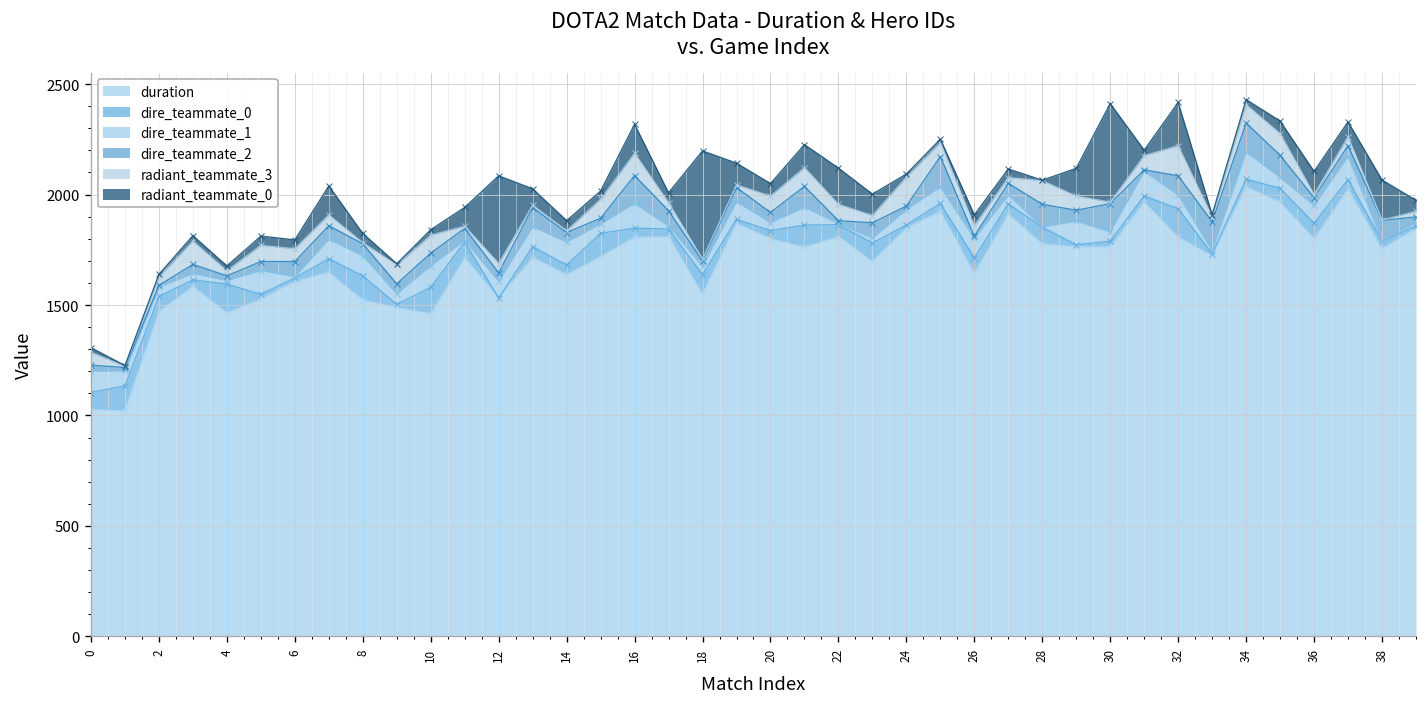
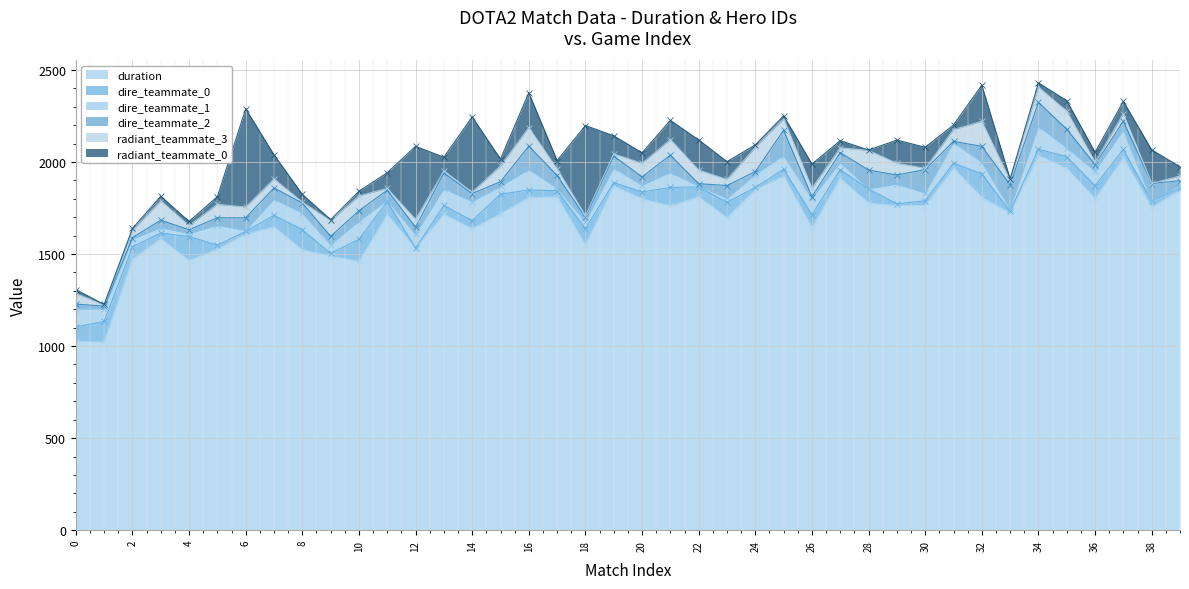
  {
    "radiant_teammate_0": {
      "0": 20,
      "4": 20,
-     "6": 40,
+     "6": 530,
      "8": 40,
      "10": 30,
      "12": 400,
-     "14": 50,
-     "16": 130,
+     "14": 410,
+     "16": 190,
      "18": 490,
      "20": 60,
      "22": 160,
-     "26": 50,
-     "30": 450,
+     "26": 130,
+     "30": 110,
      "32": 200,
      "34": 20,
-     "36": 110,
+     "36": 50,
      "38": 180
    }
  }
